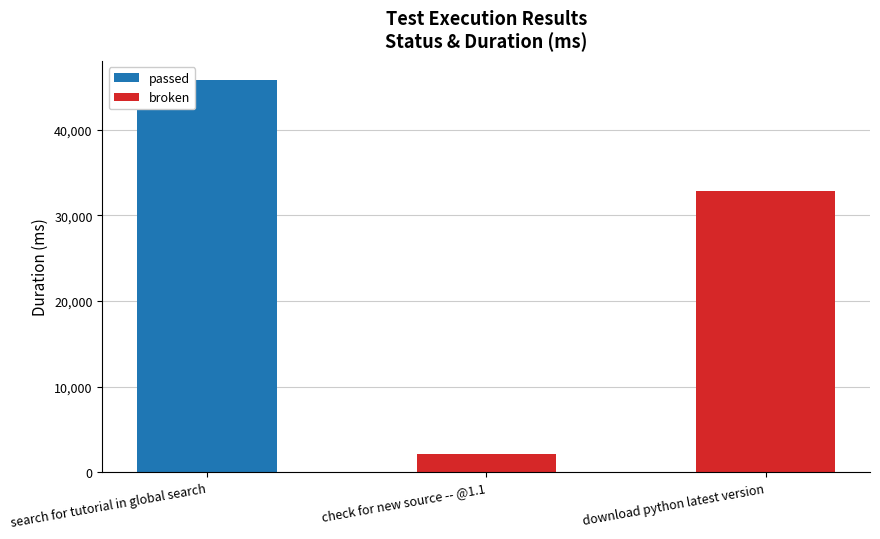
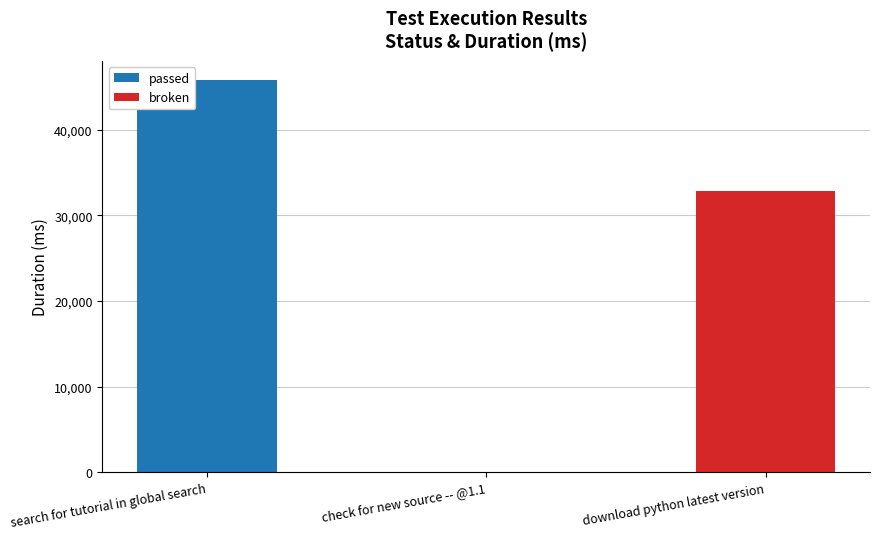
  {
    "search for tutorial in global search": "46,000",
-   "check for new source -- @1.1": "2,000",
+   "check for new source -- @1.1": "0",
    "download python latest version": "33,000"
  }
